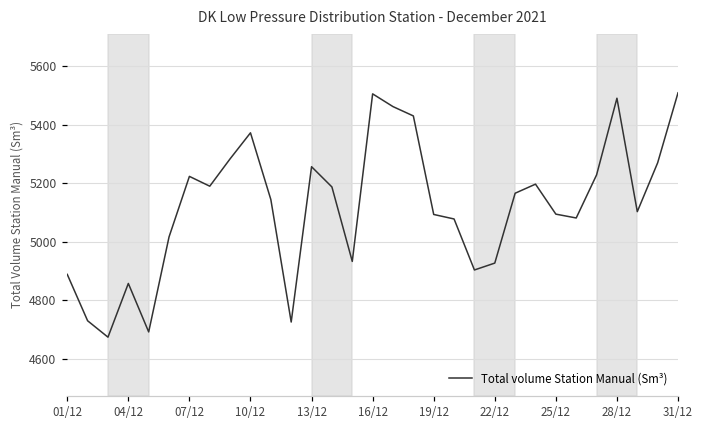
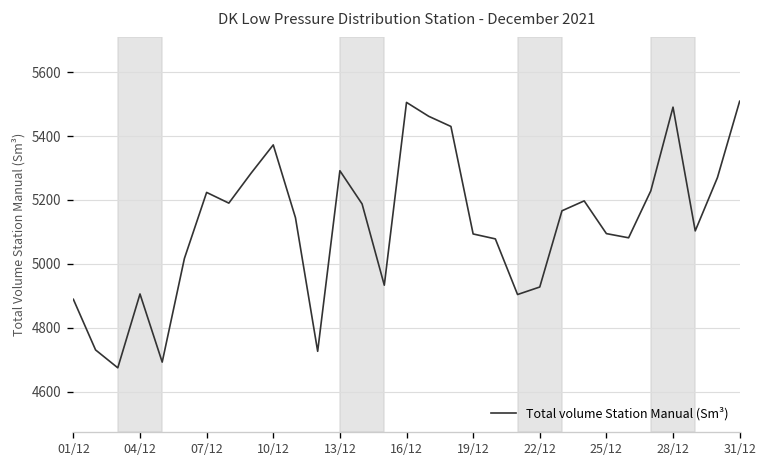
  {
    "01/12": 4890,
-   "04/12": 4860,
+   "04/12": 4910,
    "07/12": 5220,
    "10/12": 5370,
-   "13/12": 5260,
+   "13/12": 5290,
    "16/12": 5510,
    "19/12": 5090,
    "22/12": 4930,
    "25/12": 5090,
    "28/12": 5490,
    "31/12": 5510
  }
